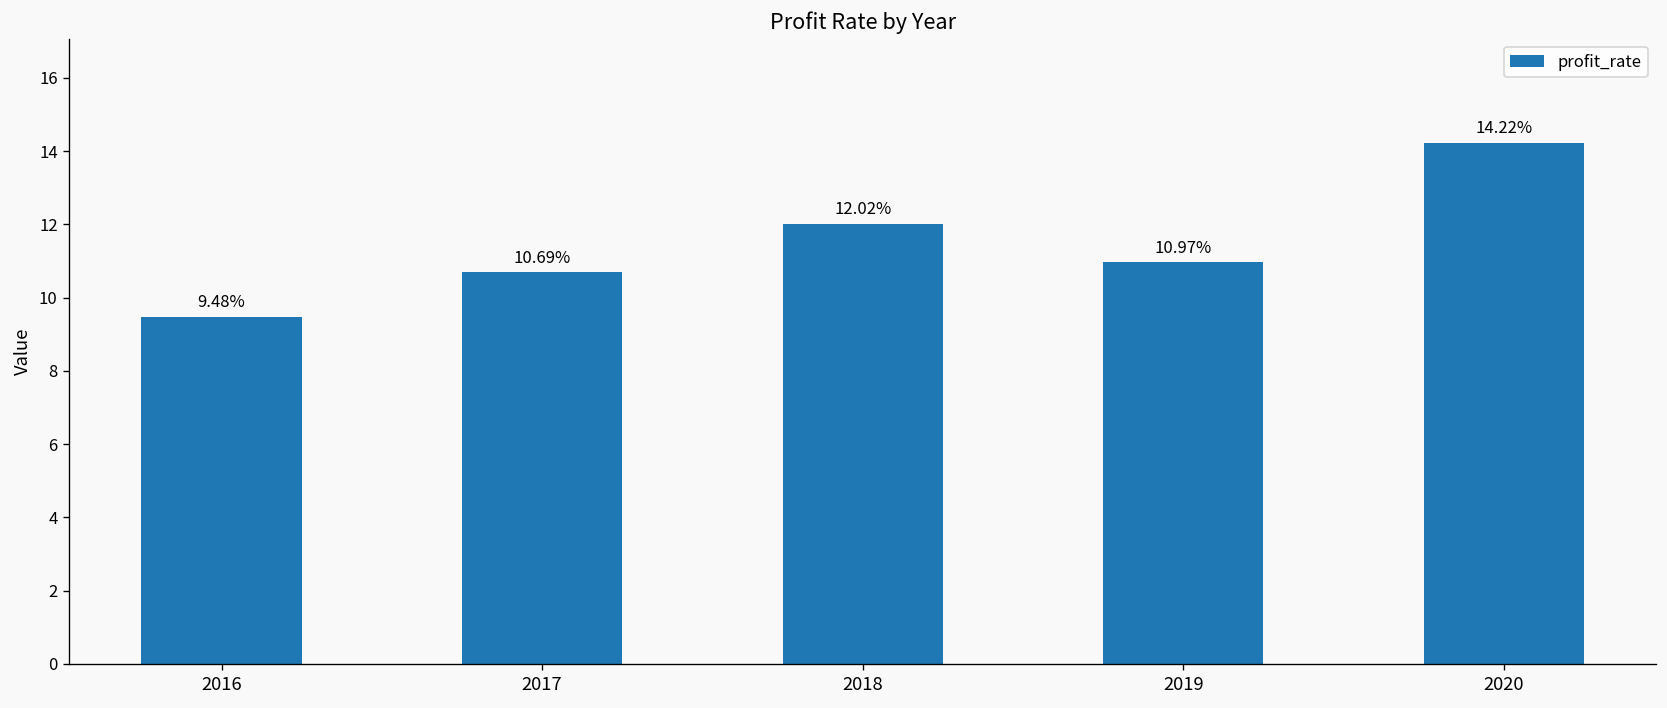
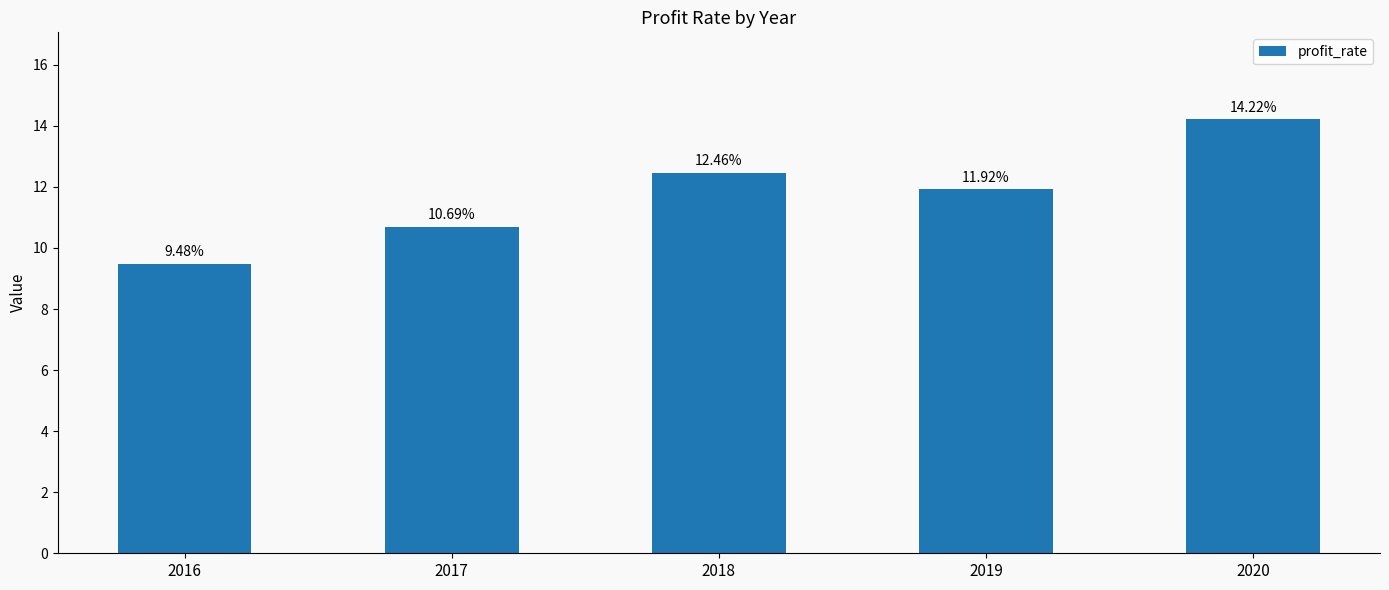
  {
    "2016": "9.48%",
    "2017": "10.69%",
-   "2018": "12.02%",
-   "2019": "10.97%",
+   "2018": "12.46%",
+   "2019": "11.92%",
    "2020": "14.22%"
  }
